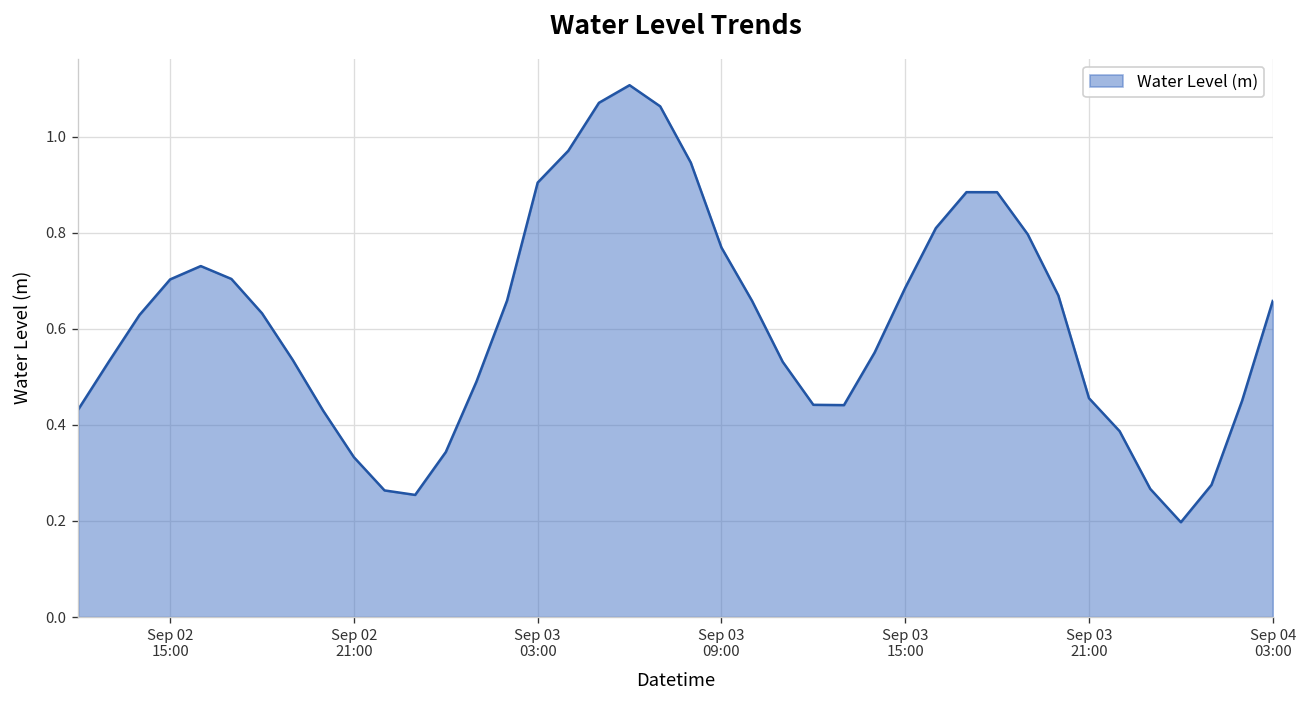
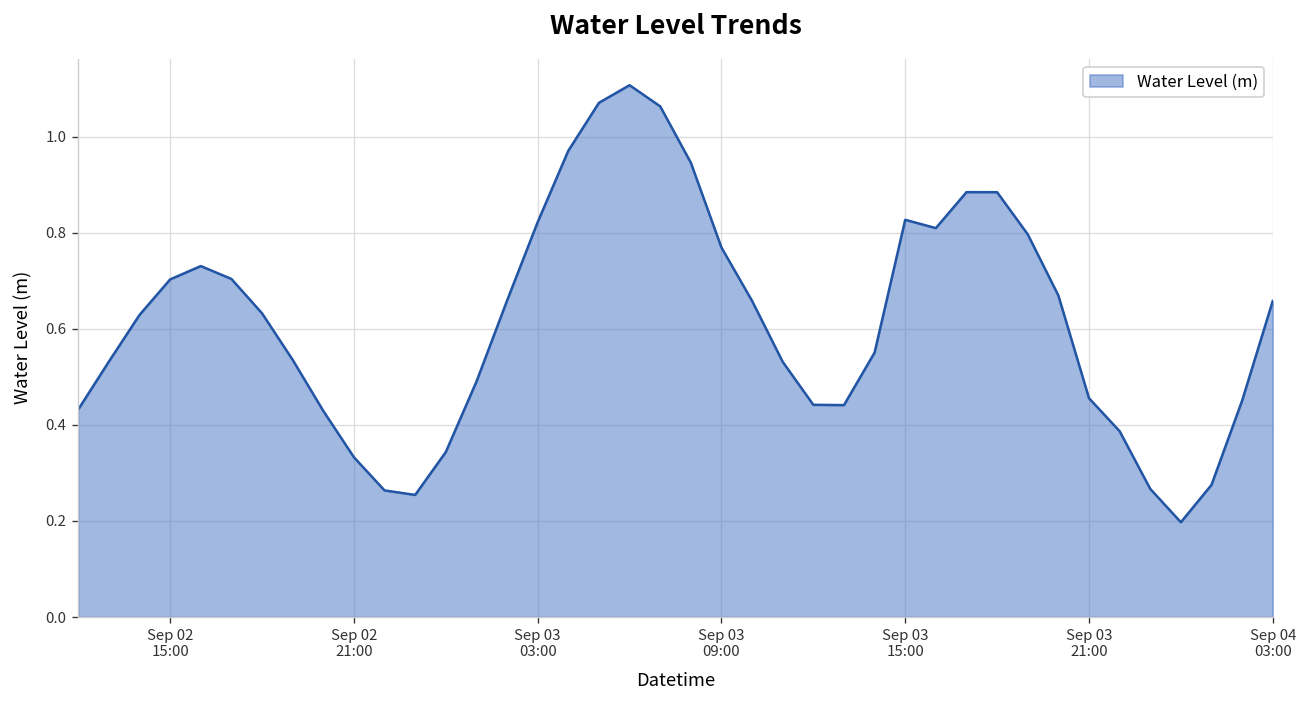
  {
    "Sep 02 15:00": 0.70,
    "Sep 02 21:00": 0.33,
-   "Sep 03 03:00": 0.90,
+   "Sep 03 03:00": 0.82,
    "Sep 03 09:00": 0.77,
-   "Sep 03 15:00": 0.69,
+   "Sep 03 15:00": 0.83,
    "Sep 03 21:00": 0.46,
    "Sep 04 03:00": 0.66
  }
